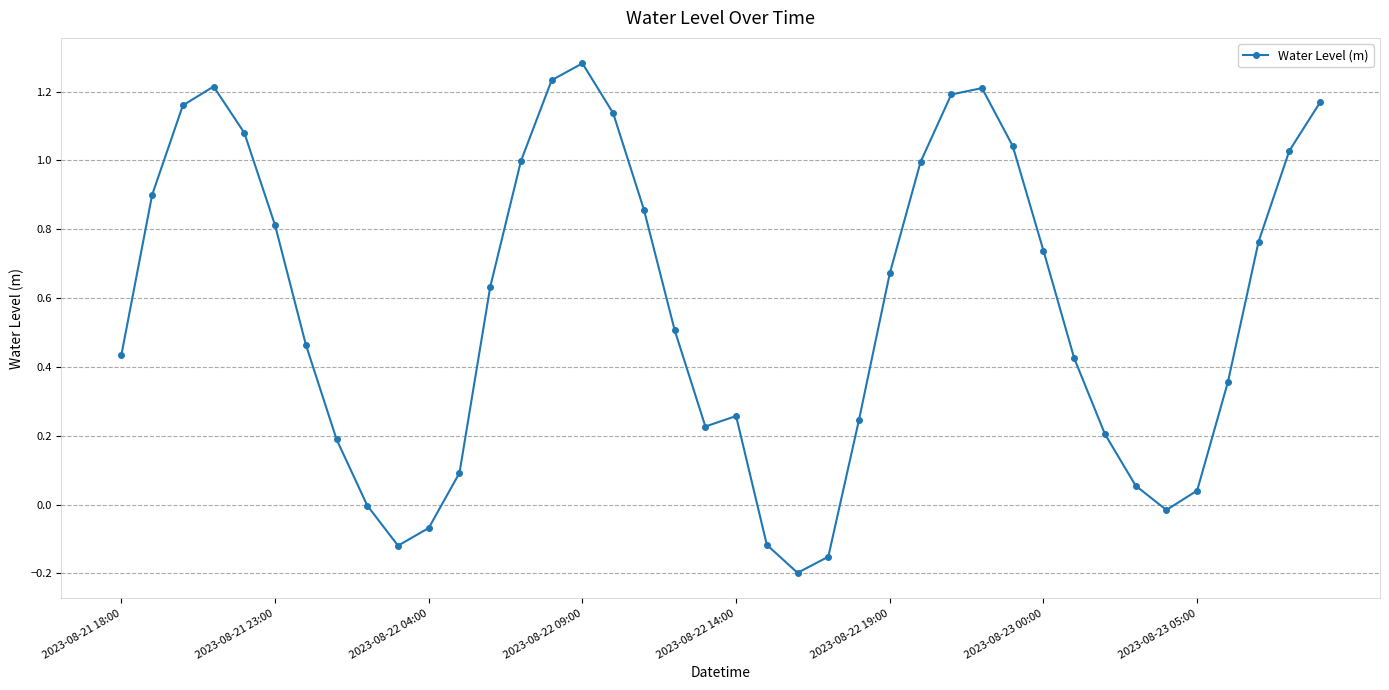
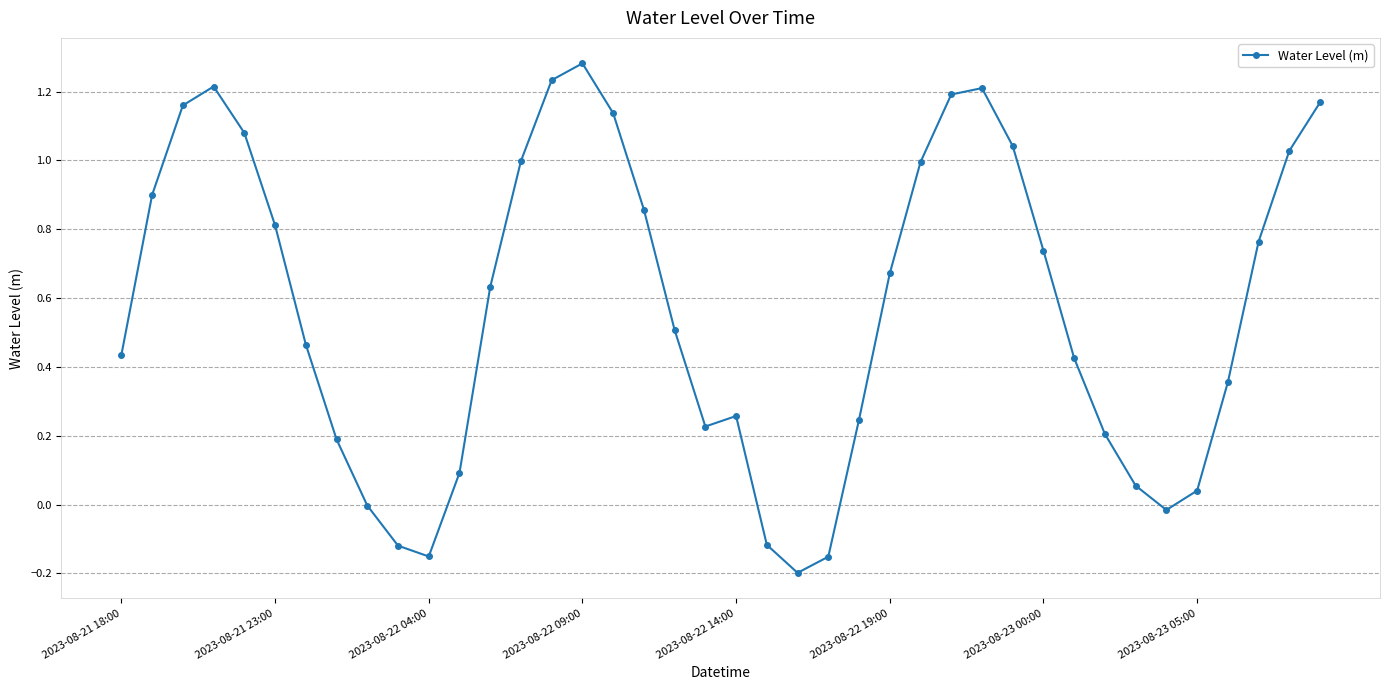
  {
    "2023-08-21 18:00": 0.43,
    "2023-08-21 23:00": 0.81,
-   "2023-08-22 04:00": -0.07,
+   "2023-08-22 04:00": -0.15,
    "2023-08-22 09:00": 1.28,
    "2023-08-22 14:00": 0.26,
    "2023-08-22 19:00": 0.67,
    "2023-08-23 00:00": 0.74,
    "2023-08-23 05:00": 0.04
  }
